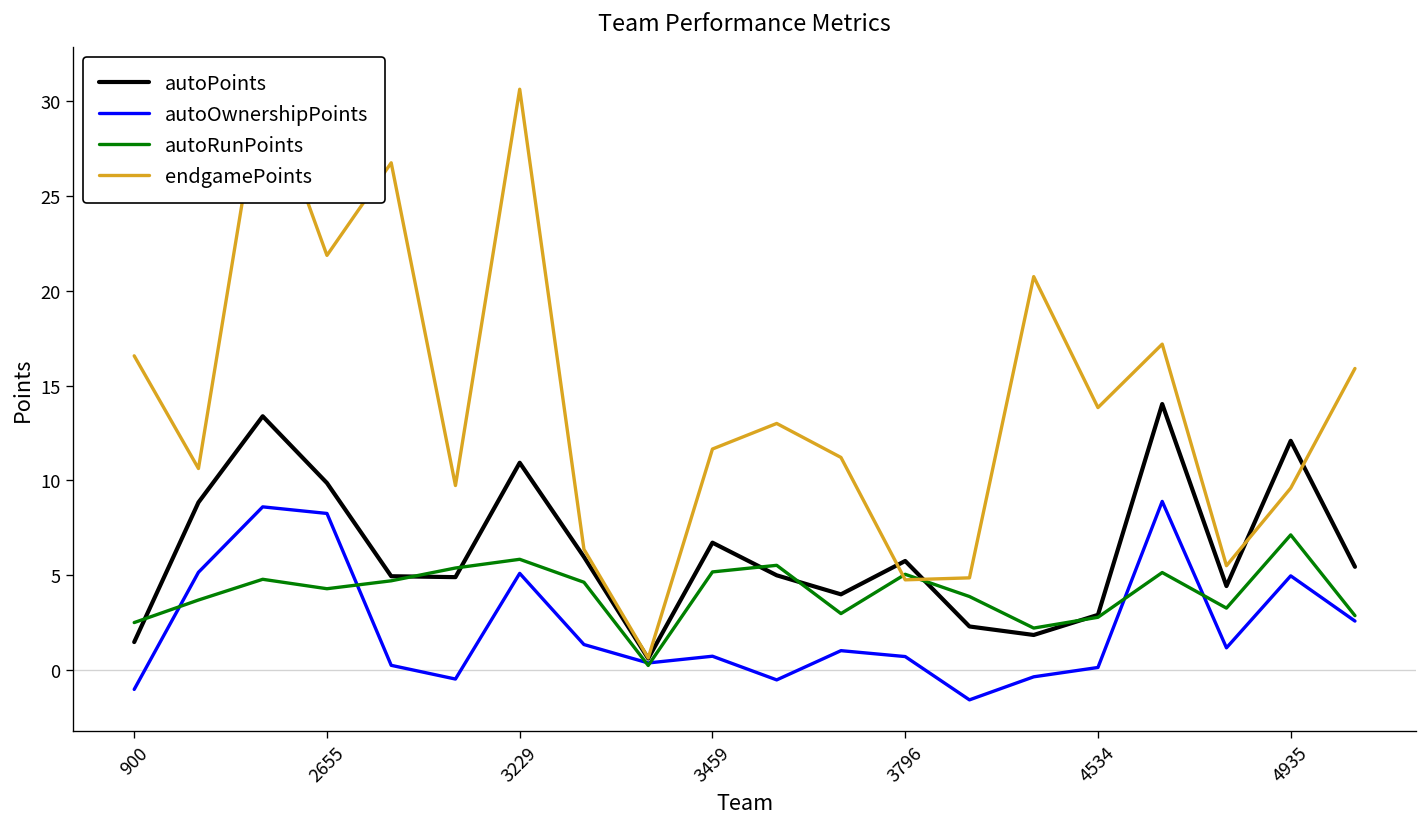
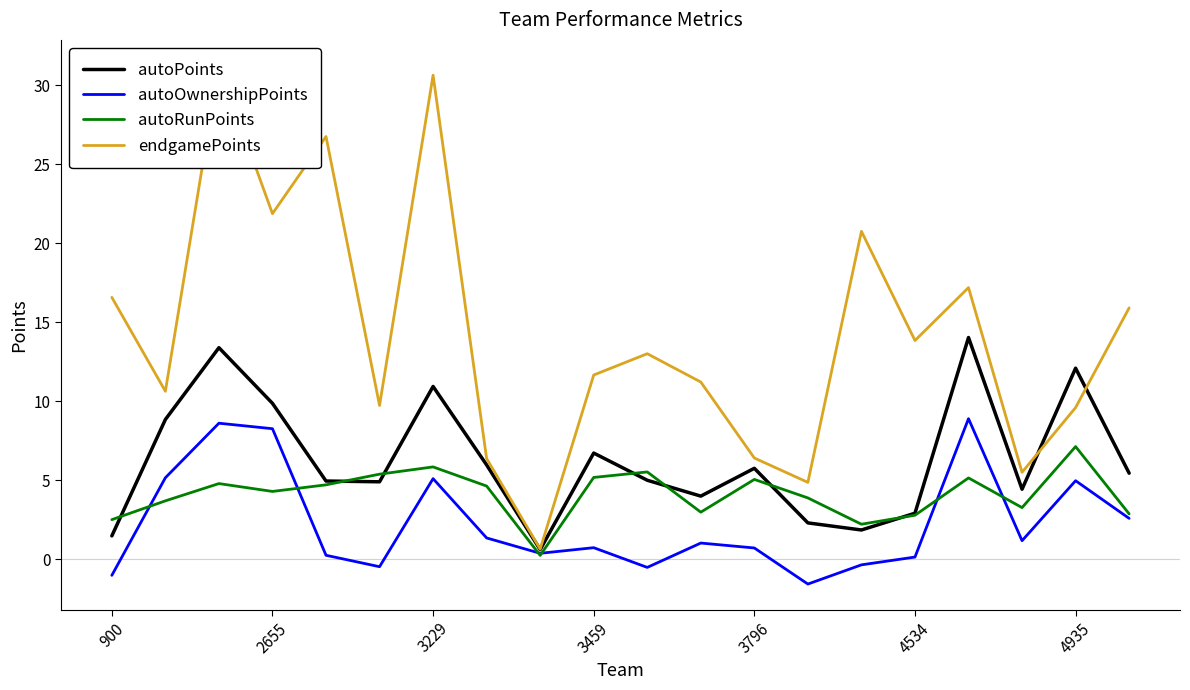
  {
    "autoPoints": {
      "900": 1.5,
      "2655": 9.9,
      "3229": 10.9,
      "3459": 6.7,
      "3796": 5.7,
      "4935": 12.1
    },
    "autoOwnershipPoints": {
      "900": -1.0,
      "2655": 8.3,
      "3229": 5.1,
      "3459": 0.7,
      "3796": 0.7,
      "4534": 0.1,
      "4935": 5.0
    },
    "autoRunPoints": {
      "900": 2.5,
      "2655": 4.3,
      "3229": 5.8,
      "3459": 5.2,
      "3796": 5.0,
      "4935": 7.1
    },
    "endgamePoints": {
      "900": 16.6,
      "2655": 21.9,
      "3229": 30.6,
      "3459": 11.7,
-     "3796": 4.8,
+     "3796": 6.4,
      "4534": 13.8,
      "4935": 9.6
    }
  }
